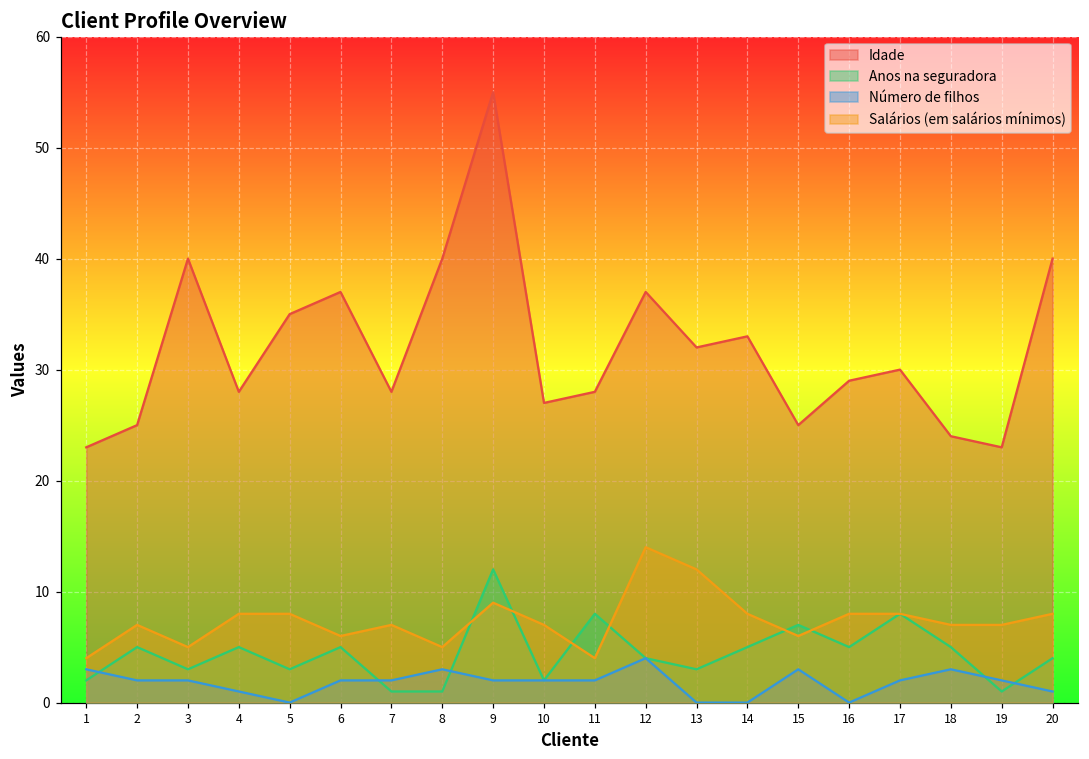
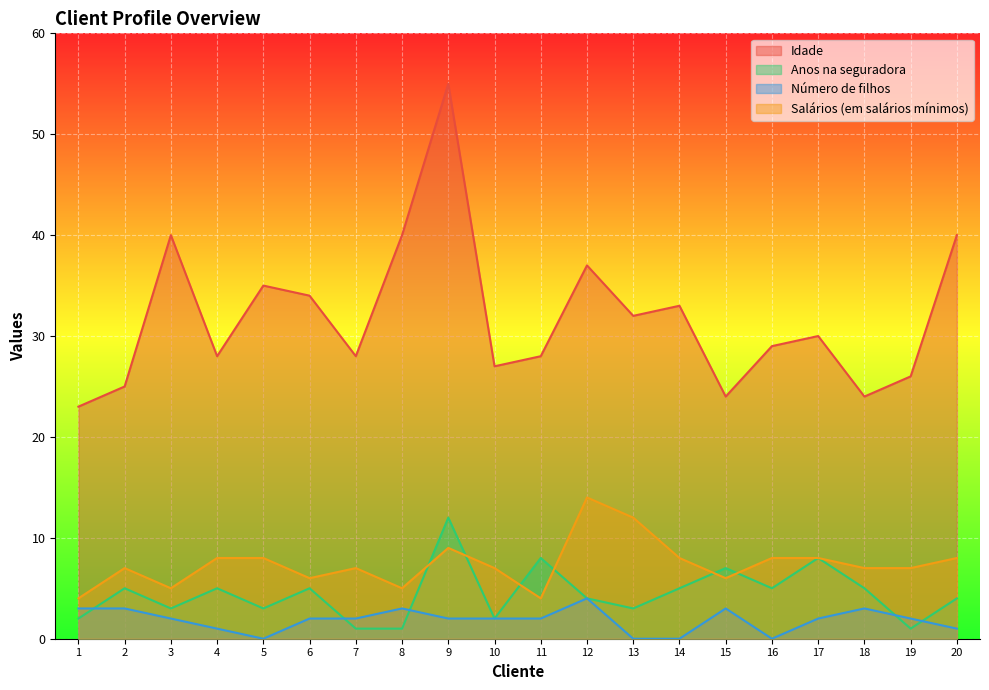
  {
    "Idade": {
      "1": 23,
      "2": 25,
      "3": 40,
      "4": 28,
      "5": 35,
-     "6": 37,
+     "6": 34,
      "7": 28,
      "8": 40,
      "9": 55,
      "10": 27,
      "11": 28,
      "12": 37,
      "13": 32,
      "14": 33,
-     "15": 25,
+     "15": 24,
      "16": 29,
      "17": 30,
      "18": 24,
-     "19": 23,
+     "19": 26,
      "20": 40
    },
    "Anos na seguradora": {
      "1": 2,
      "2": 5,
      "3": 3,
      "4": 5,
      "5": 3,
      "6": 5,
      "7": 1,
      "8": 1,
      "9": 12,
      "11": 8,
      "13": 3,
      "14": 5,
      "15": 7,
      "16": 5,
      "18": 5,
      "19": 1,
      "20": 4
    },
    "Número de filhos": {
      "1": 3,
-     "2": 2,
+     "2": 3,
      "3": 2,
      "4": 1,
      "5": 0,
      "6": 2,
      "7": 2,
      "8": 3,
      "9": 2,
      "11": 2,
      "13": 0,
      "14": 0,
      "15": 3,
      "16": 0,
      "17": 2,
      "18": 3,
      "19": 2,
      "20": 1
    },
    "Salários (em salários mínimos)": {
      "1": 4,
      "2": 7,
      "3": 5,
      "4": 8,
      "5": 8,
      "6": 6,
      "7": 7,
      "8": 5,
      "9": 9,
      "10": 7,
      "11": 4,
      "12": 14,
      "13": 12,
      "14": 8,
      "15": 6,
      "16": 8,
      "18": 7,
      "19": 7,
      "20": 8
    }
  }
